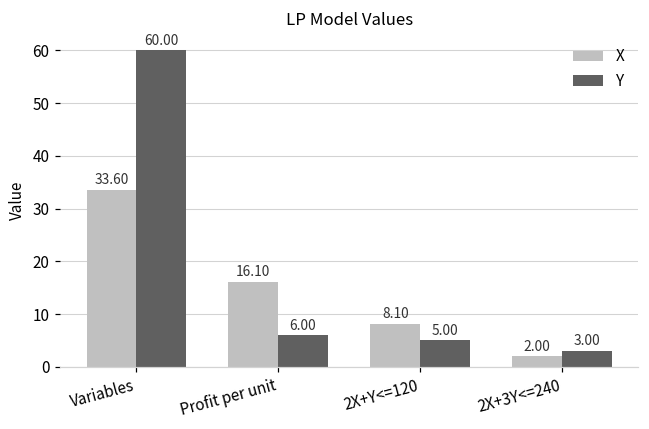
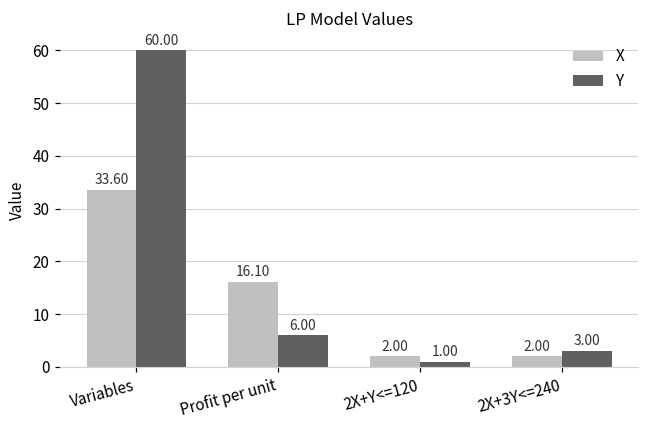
  {
    "X": {
      "Variables": 33.60,
      "Profit per unit": 16.10,
-     "2X+Y<=120": 8.10,
+     "2X+Y<=120": 2.00,
      "2X+3Y<=240": 2.00
    },
    "Y": {
      "Variables": 60.00,
      "Profit per unit": 6.00,
-     "2X+Y<=120": 5.00,
+     "2X+Y<=120": 1.00,
      "2X+3Y<=240": 3.00
    }
  }
